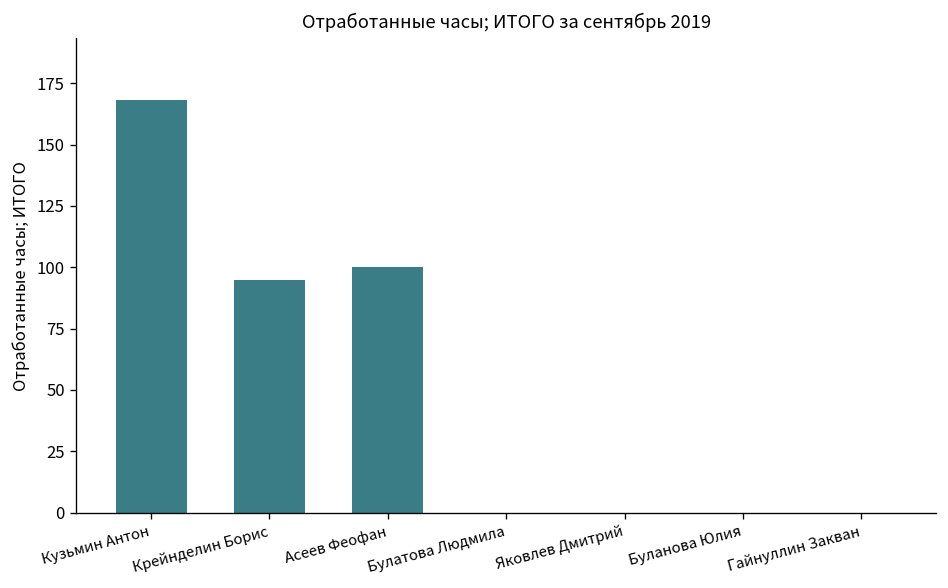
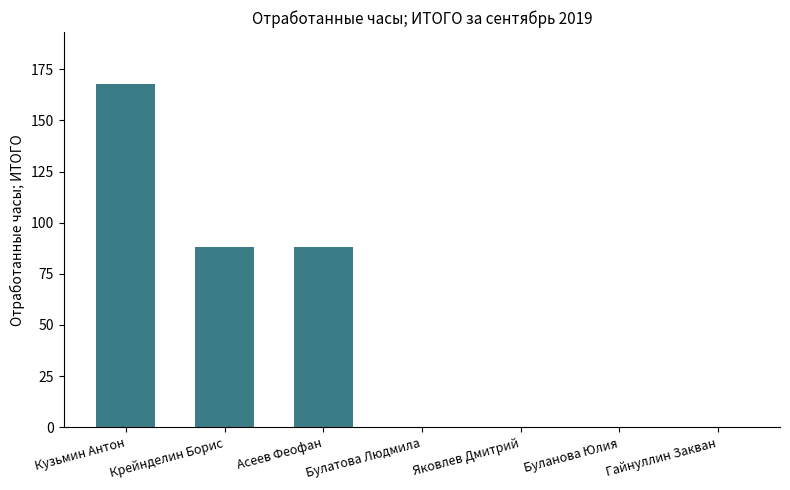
  {
    "Кузьмин Антон": 168,
-   "Крейнделин Борис": 95,
-   "Асеев Феофан": 100,
+   "Крейнделин Борис": 88,
+   "Асеев Феофан": 88,
    "Булатова Людмила": 0,
    "Яковлев Дмитрий": 0,
    "Буланова Юлия": 0,
    "Гайнуллин Закван": 0
  }
